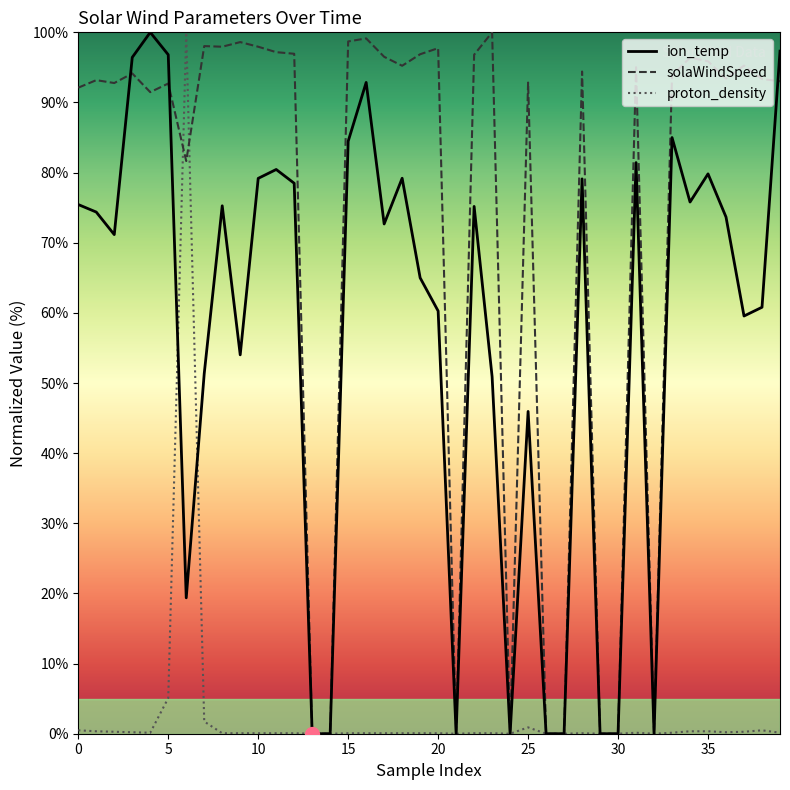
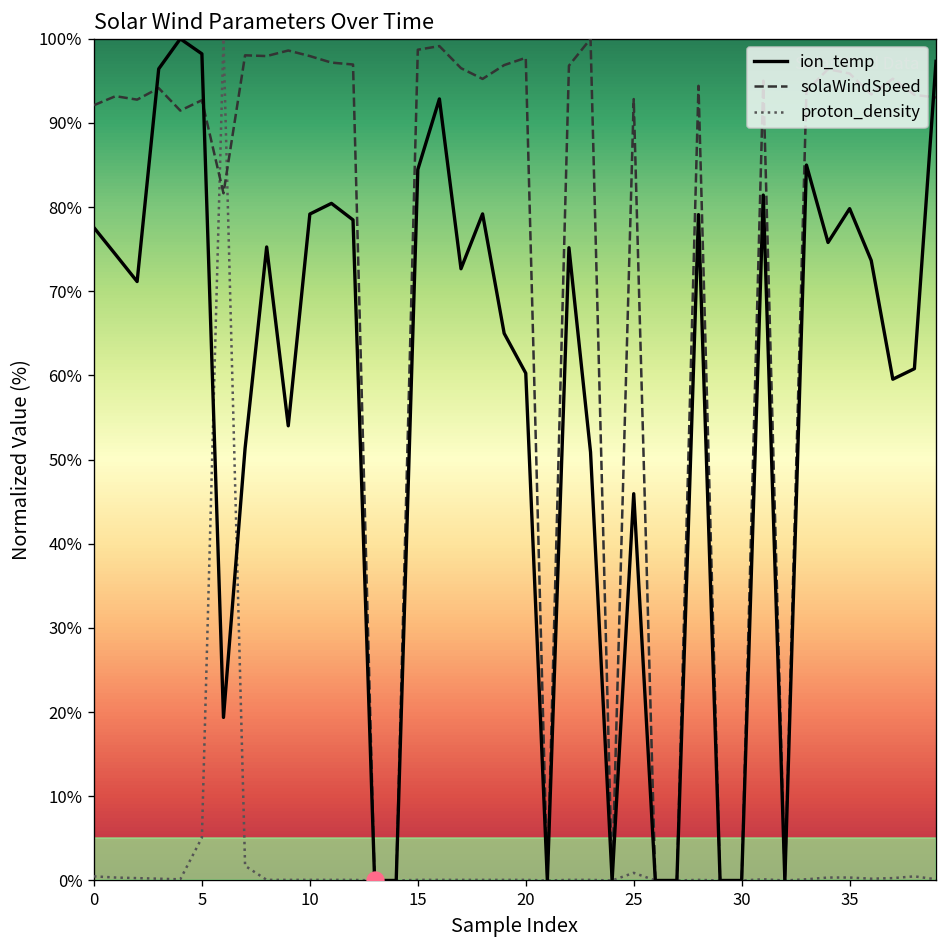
  {
    "ion_temp": {
-     "0": "75%",
-     "5": "97%",
+     "0": "78%",
+     "5": "98%",
      "10": "79%",
      "15": "84%",
      "20": "60%",
      "25": "46%",
      "35": "80%"
    }
  }
